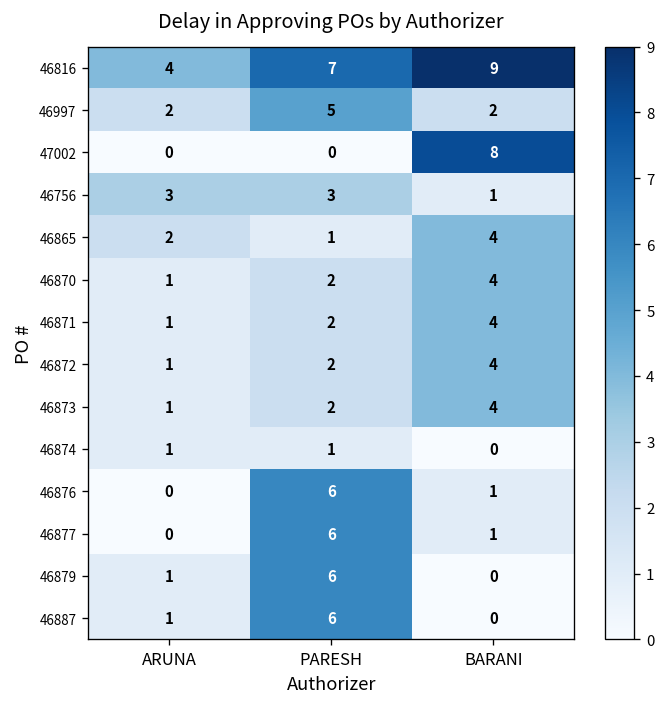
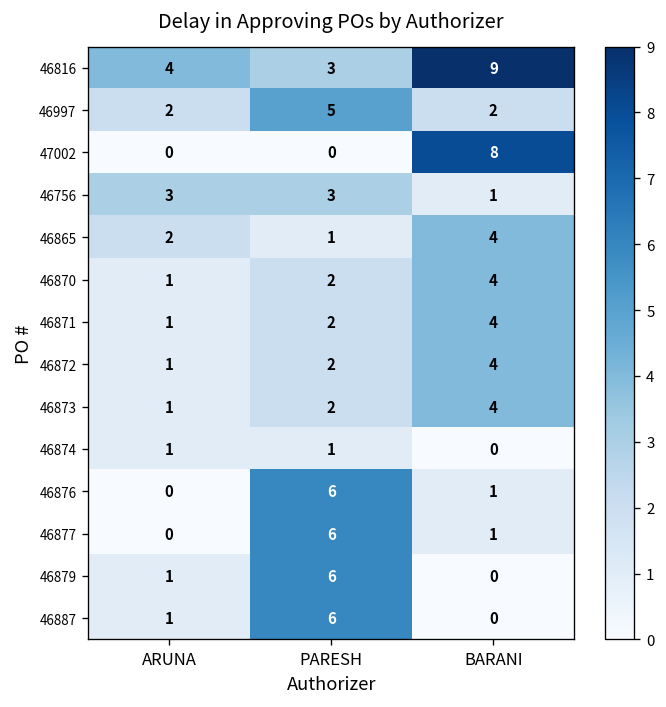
  {
    "46816": {
      "ARUNA": 4,
-     "PARESH": 7,
+     "PARESH": 3,
      "BARANI": 9
    },
    "46997": {
      "ARUNA": 2,
      "PARESH": 5,
      "BARANI": 2
    },
    "47002": {
      "ARUNA": 0,
      "PARESH": 0,
      "BARANI": 8
    },
    "46756": {
      "ARUNA": 3,
      "PARESH": 3,
      "BARANI": 1
    },
    "46865": {
      "ARUNA": 2,
      "PARESH": 1,
      "BARANI": 4
    },
    "46870": {
      "ARUNA": 1,
      "PARESH": 2,
      "BARANI": 4
    },
    "46871": {
      "ARUNA": 1,
      "PARESH": 2,
      "BARANI": 4
    },
    "46872": {
      "ARUNA": 1,
      "PARESH": 2,
      "BARANI": 4
    },
    "46873": {
      "ARUNA": 1,
      "PARESH": 2,
      "BARANI": 4
    },
    "46874": {
      "ARUNA": 1,
      "PARESH": 1,
      "BARANI": 0
    },
    "46876": {
      "ARUNA": 0,
      "PARESH": 6,
      "BARANI": 1
    },
    "46877": {
      "ARUNA": 0,
      "PARESH": 6,
      "BARANI": 1
    },
    "46879": {
      "ARUNA": 1,
      "PARESH": 6,
      "BARANI": 0
    },
    "46887": {
      "ARUNA": 1,
      "PARESH": 6,
      "BARANI": 0
    }
  }
